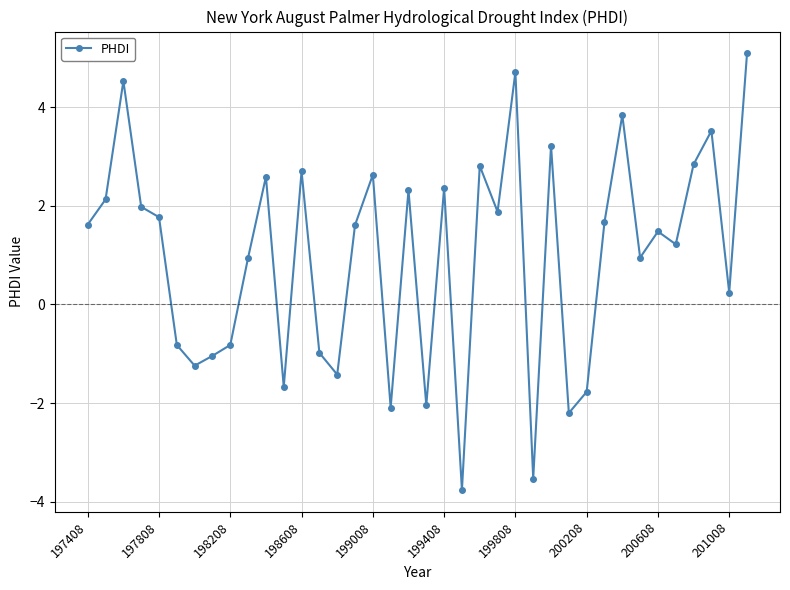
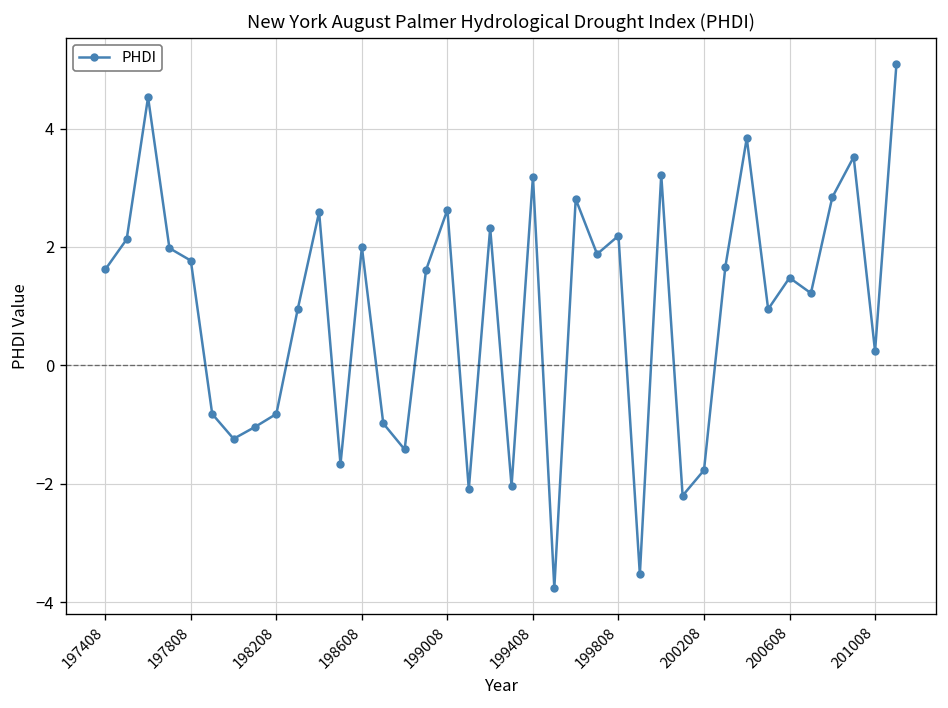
  {
    "197408": 1.6,
    "197808": 1.8,
    "198208": -0.8,
-   "198608": 2.7,
+   "198608": 2.0,
    "199008": 2.6,
-   "199408": 2.4,
-   "199808": 4.7,
+   "199408": 3.2,
+   "199808": 2.2,
    "200208": -1.8,
    "200608": 1.5,
    "201008": 0.2
  }
